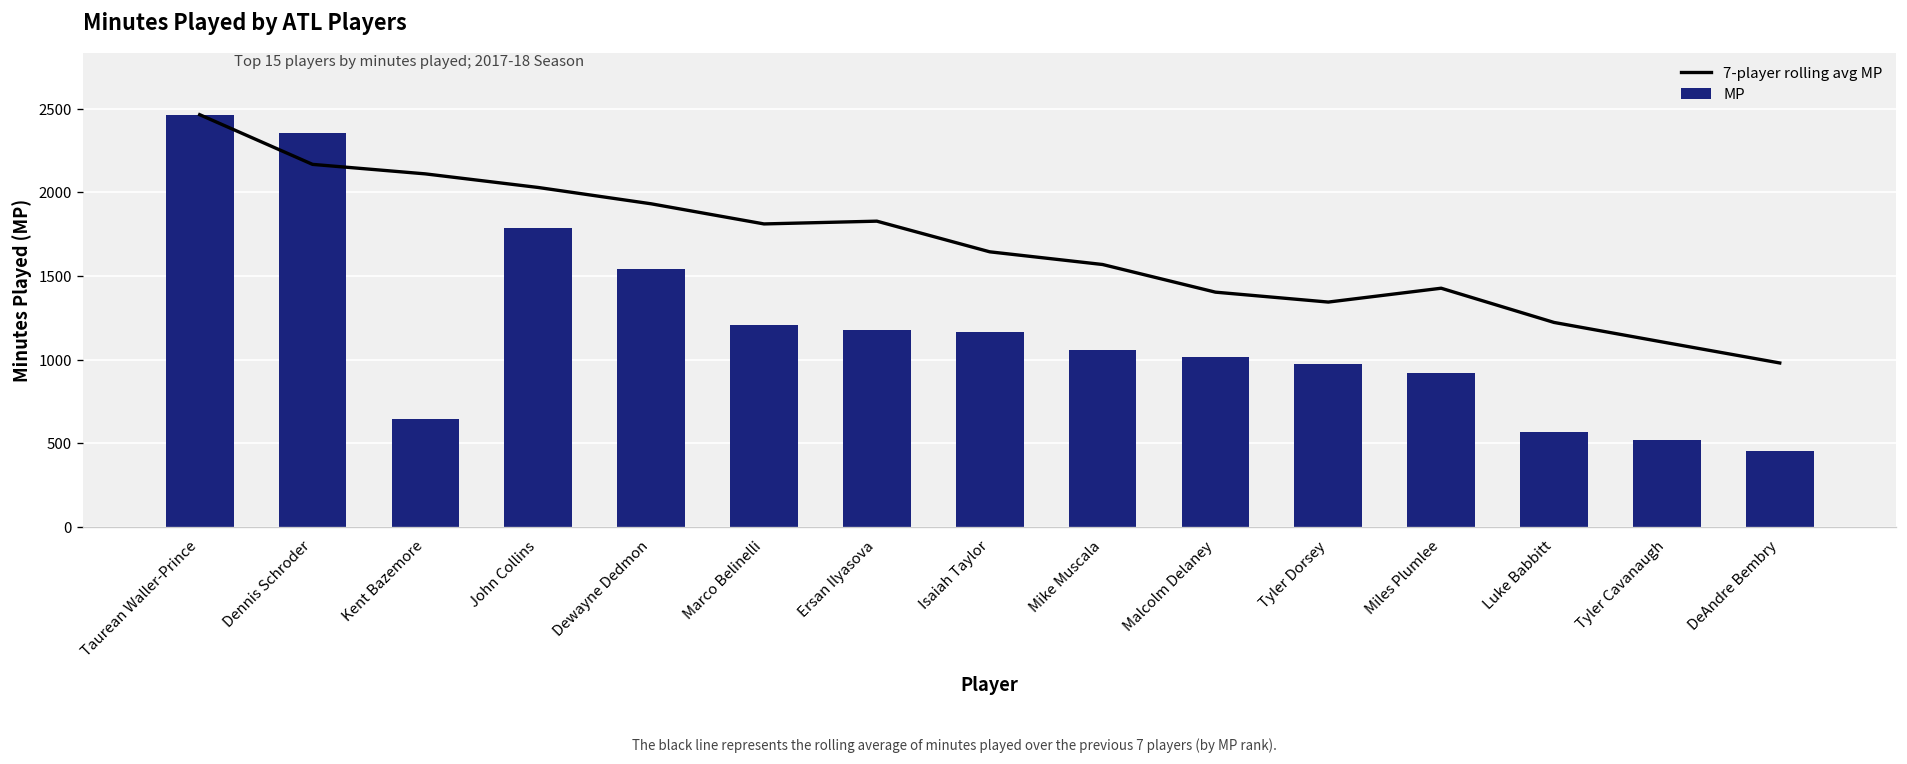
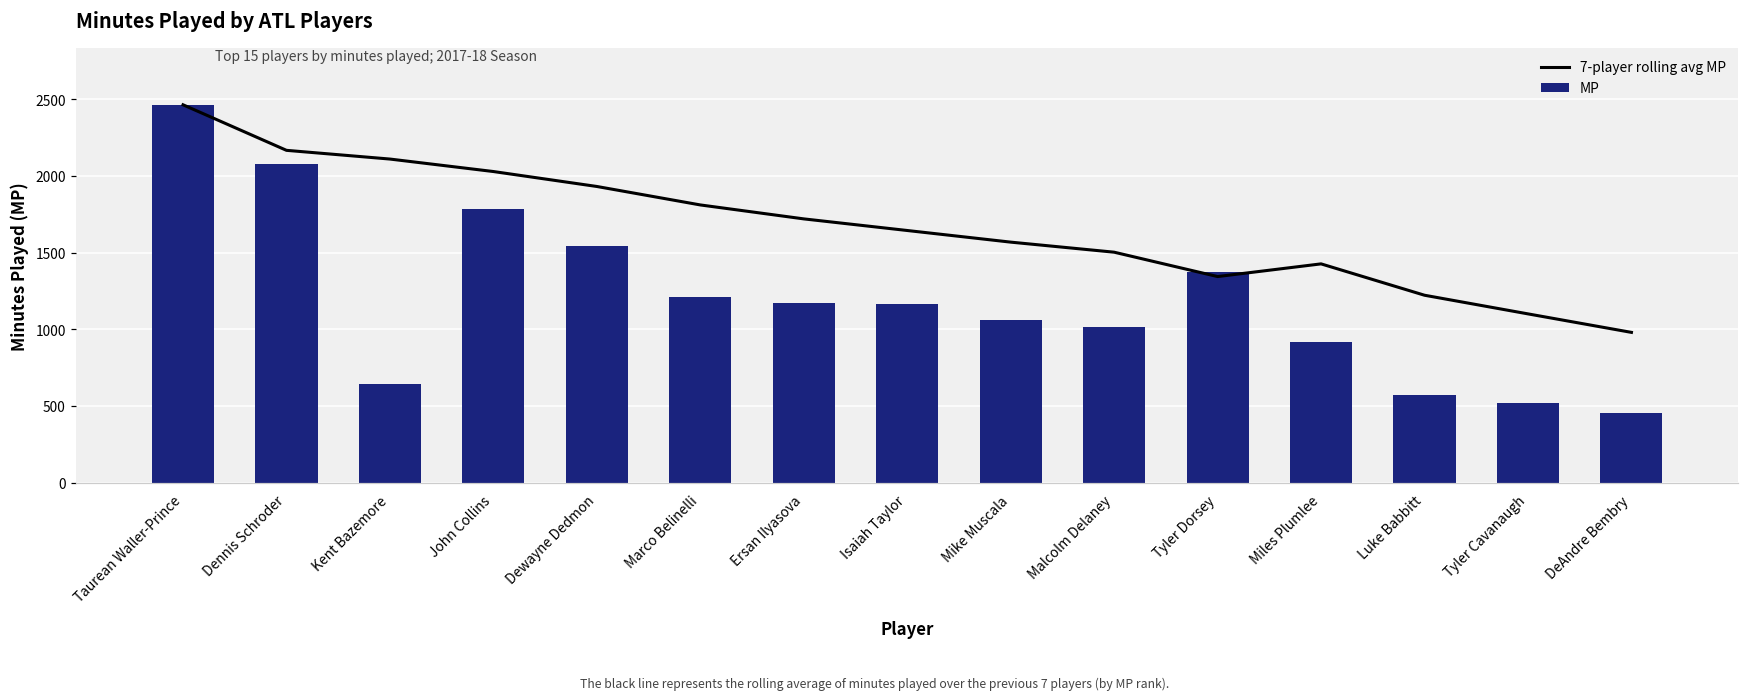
  {
    "7-player rolling avg MP": {
      "Taurean Waller-Prince": 2460,
      "Dennis Schroder": 2170,
      "Kent Bazemore": 2110,
      "John Collins": 2030,
      "Dewayne Dedmon": 1930,
      "Marco Belinelli": 1810,
-     "Ersan Ilyasova": 1830,
+     "Ersan Ilyasova": 1720,
      "Isaiah Taylor": 1640,
      "Mike Muscala": 1570,
-     "Malcolm Delaney": 1400,
+     "Malcolm Delaney": 1500,
      "Tyler Dorsey": 1340,
      "Miles Plumlee": 1430,
      "Luke Babbitt": 1220,
      "Tyler Cavanaugh": 1100,
      "DeAndre Bembry": 980
    },
    "MP": {
      "Taurean Waller-Prince": 2460,
-     "Dennis Schroder": 2350,
+     "Dennis Schroder": 2080,
      "Kent Bazemore": 640,
      "John Collins": 1790,
      "Dewayne Dedmon": 1540,
      "Marco Belinelli": 1210,
      "Ersan Ilyasova": 1180,
      "Isaiah Taylor": 1170,
      "Mike Muscala": 1060,
      "Malcolm Delaney": 1010,
-     "Tyler Dorsey": 970,
+     "Tyler Dorsey": 1380,
      "Miles Plumlee": 920,
      "Luke Babbitt": 570,
      "Tyler Cavanaugh": 520,
      "DeAndre Bembry": 460
    }
  }
